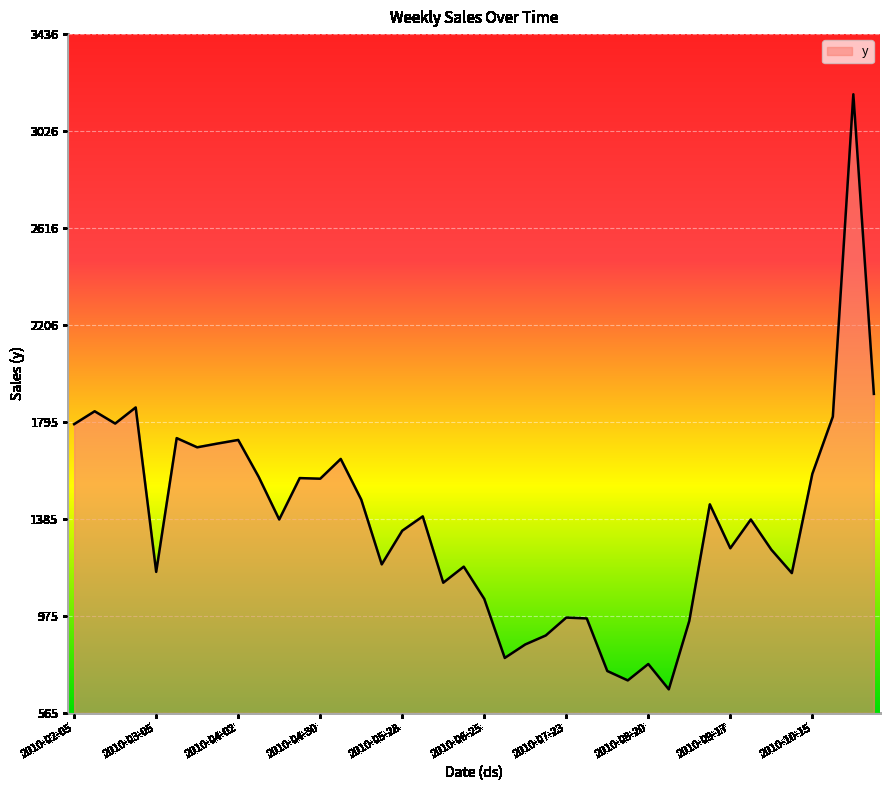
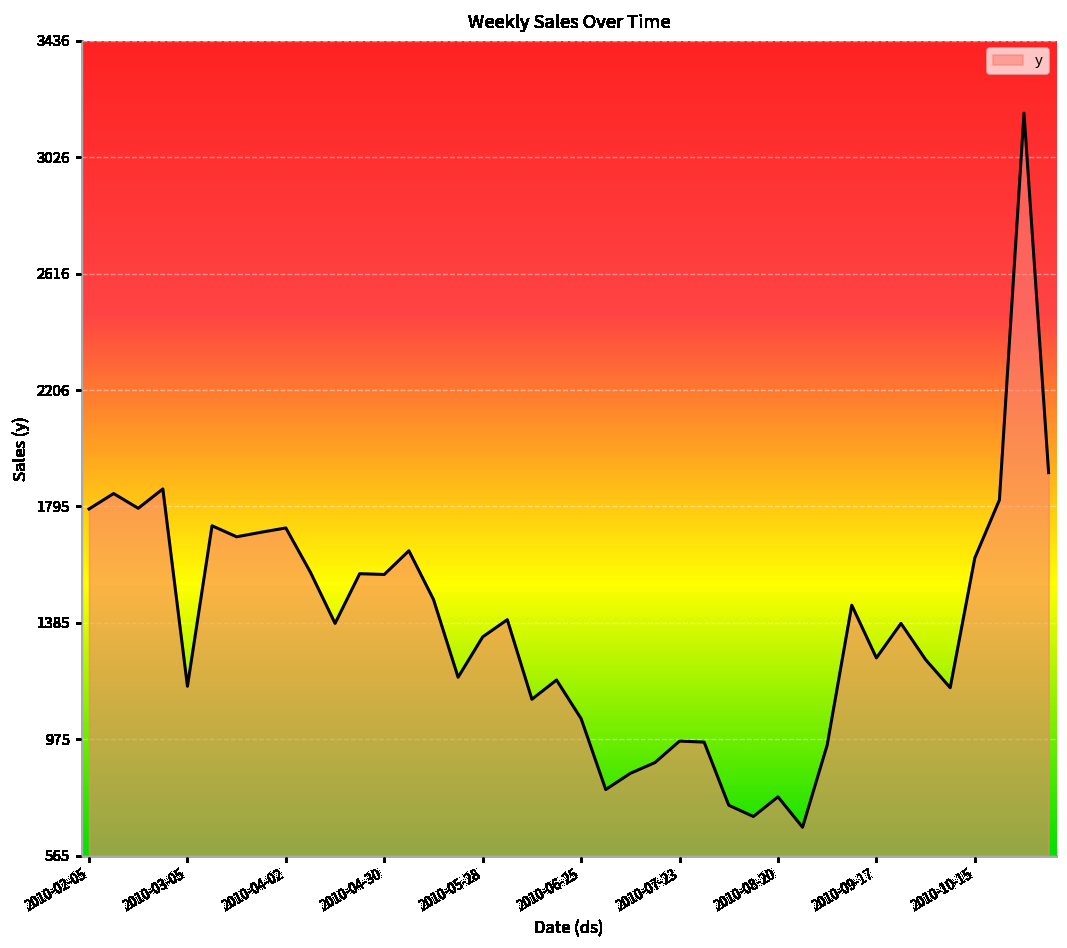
  {
    "2010-02-05": 1790,
    "2010-03-05": 1160,
    "2010-04-02": 1720,
    "2010-04-30": 1560,
    "2010-05-28": 1340,
    "2010-06-25": 1050,
    "2010-07-23": 970,
    "2010-08-20": 770,
    "2010-09-17": 1260,
-   "2010-10-15": 1580
+   "2010-10-15": 1610
  }
